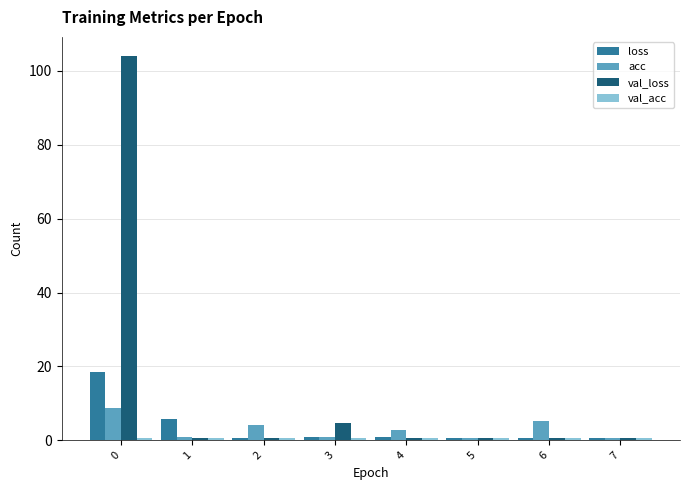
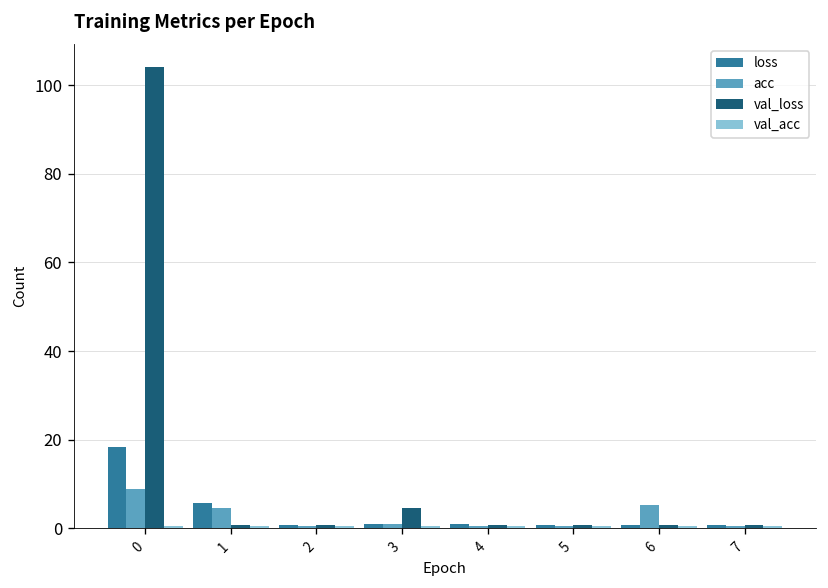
  {
    "acc": {
      "0": 9,
-     "1": 1,
-     "2": 4,
+     "1": 5,
+     "2": 0,
      "3": 1,
-     "4": 3,
+     "4": 0,
      "6": 5
    }
  }
